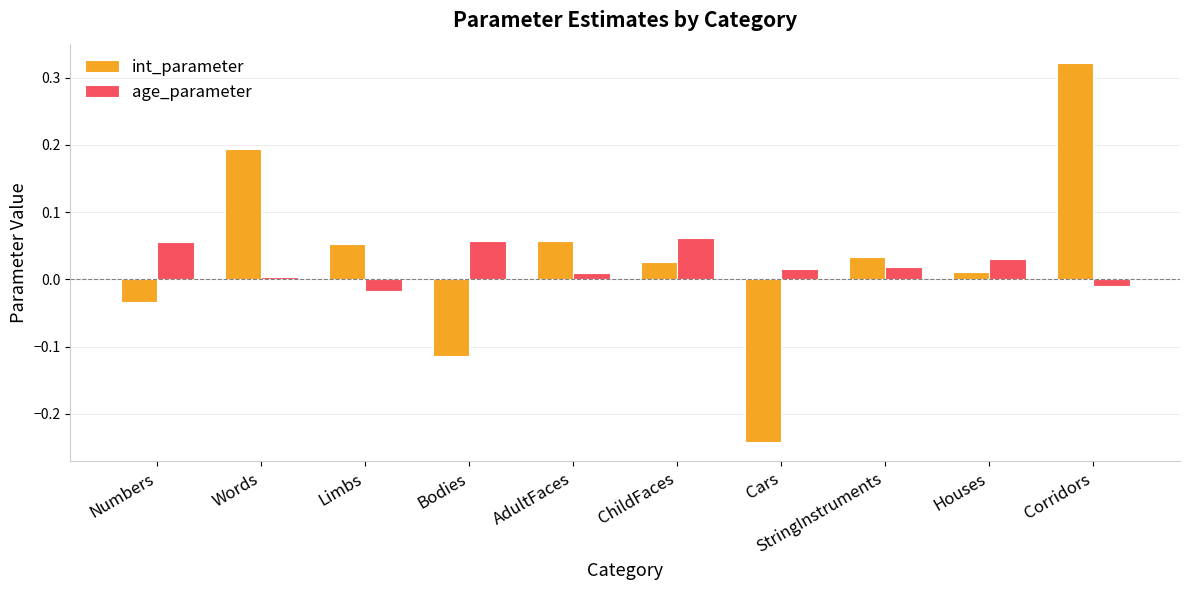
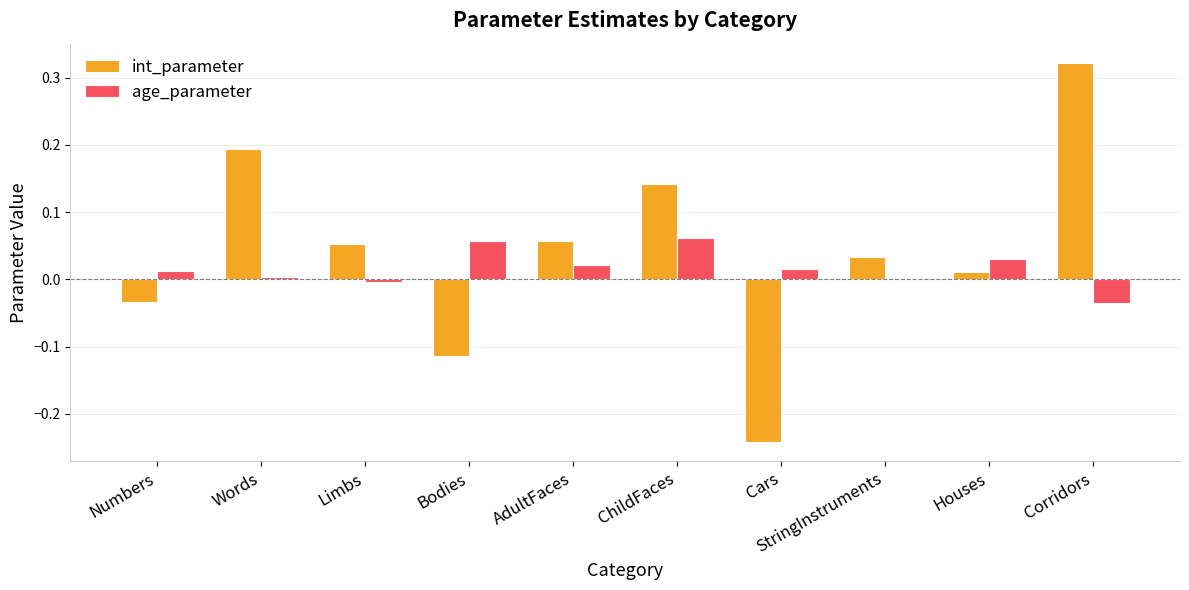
  {
    "int_parameter": {
      "Numbers": -0.03,
      "Words": 0.19,
      "Limbs": 0.05,
      "Bodies": -0.11,
      "AdultFaces": 0.06,
-     "ChildFaces": 0.03,
+     "ChildFaces": 0.14,
      "Cars": -0.24,
      "StringInstruments": 0.03,
      "Houses": 0.01,
      "Corridors": 0.32
    },
    "age_parameter": {
-     "Numbers": 0.06,
-     "Limbs": -0.02,
+     "Numbers": 0.01,
+     "Limbs": 0.00,
      "Bodies": 0.06,
-     "AdultFaces": 0.01,
+     "AdultFaces": 0.02,
      "ChildFaces": 0.06,
      "Cars": 0.02,
-     "StringInstruments": 0.02,
+     "StringInstruments": 0.00,
      "Houses": 0.03,
-     "Corridors": -0.01
+     "Corridors": -0.04
    }
  }
